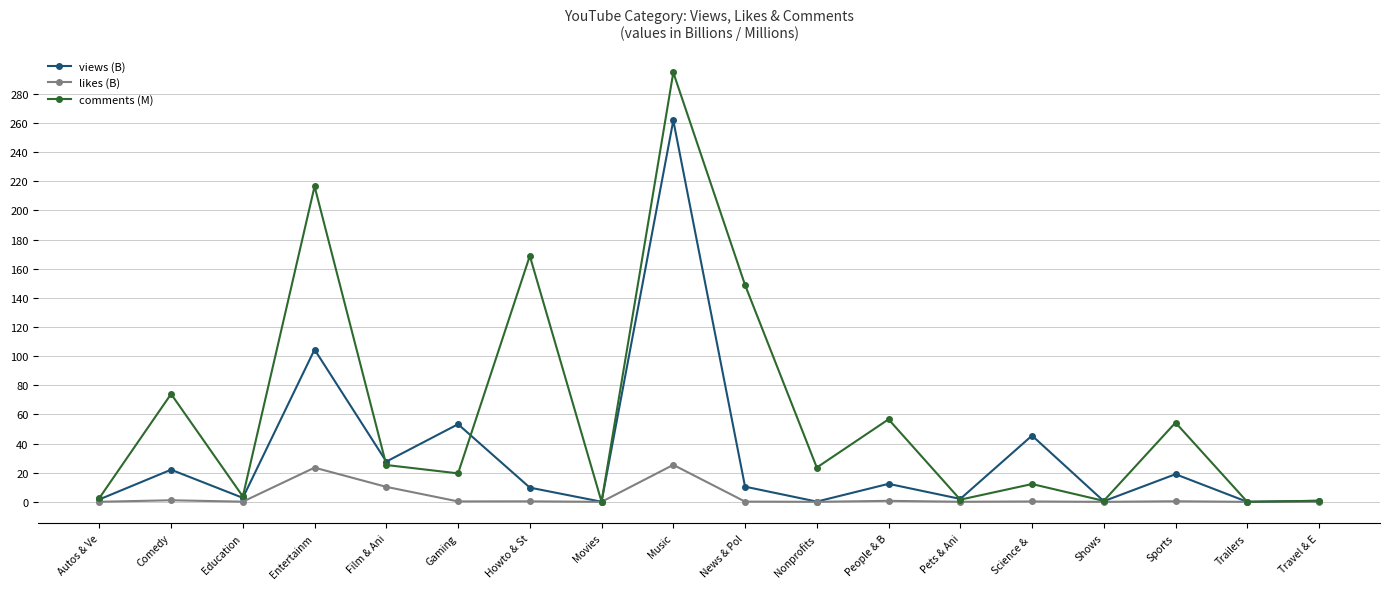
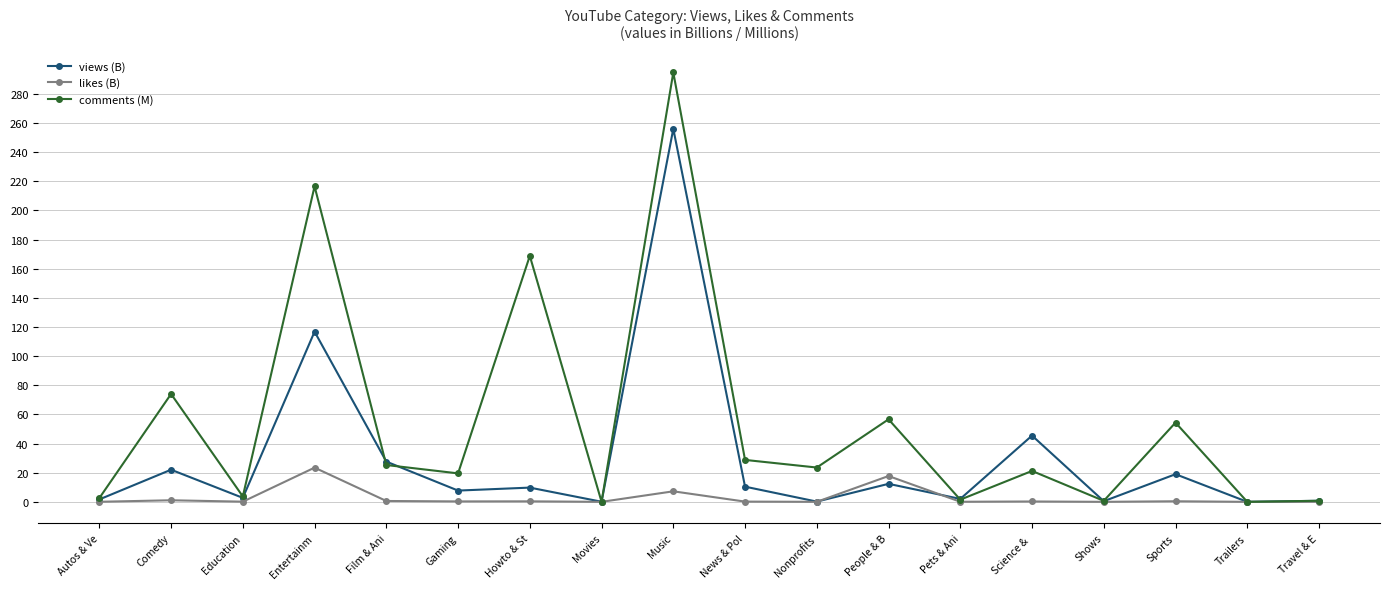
  {
    "views (B)": {
      "Comedy": 22,
-     "Entertainm": 105,
+     "Entertainm": 117,
      "Film & Ani": 28,
-     "Gaming": 53,
+     "Gaming": 8,
      "Howto & St": 10,
-     "Music": 262,
+     "Music": 256,
      "News & Pol": 10,
      "People & B": 12,
      "Science &": 45,
      "Sports": 19
    },
    "likes (B)": {
      "Comedy": 1,
      "Education": 0,
      "Entertainm": 23,
-     "Film & Ani": 10,
+     "Film & Ani": 1,
      "Gaming": 0,
      "Howto & St": 0,
-     "Music": 25,
+     "Music": 7,
      "News & Pol": 0,
-     "People & B": 1,
+     "People & B": 18,
      "Science &": 0,
      "Sports": 0
    },
    "comments (M)": {
      "Comedy": 74,
      "Entertainm": 217,
      "Film & Ani": 25,
      "Gaming": 20,
      "Howto & St": 169,
      "Music": 295,
-     "News & Pol": 149,
+     "News & Pol": 29,
      "Nonprofits": 24,
      "People & B": 57,
-     "Science &": 12,
+     "Science &": 21,
      "Sports": 54
    }
  }
